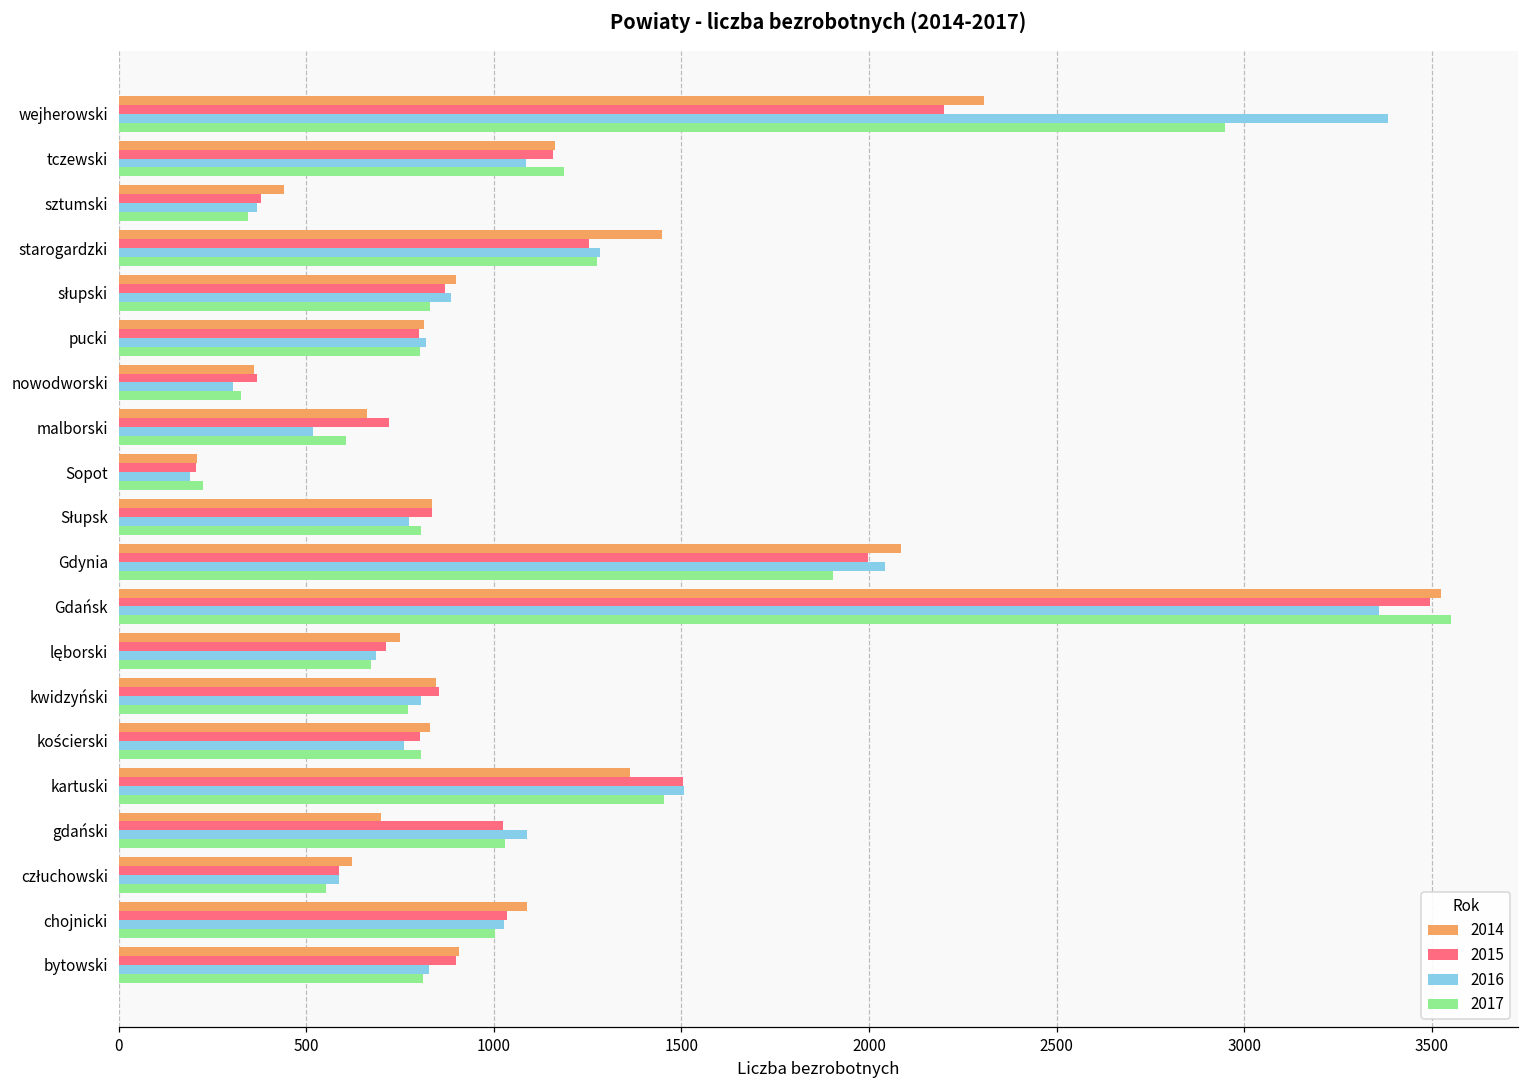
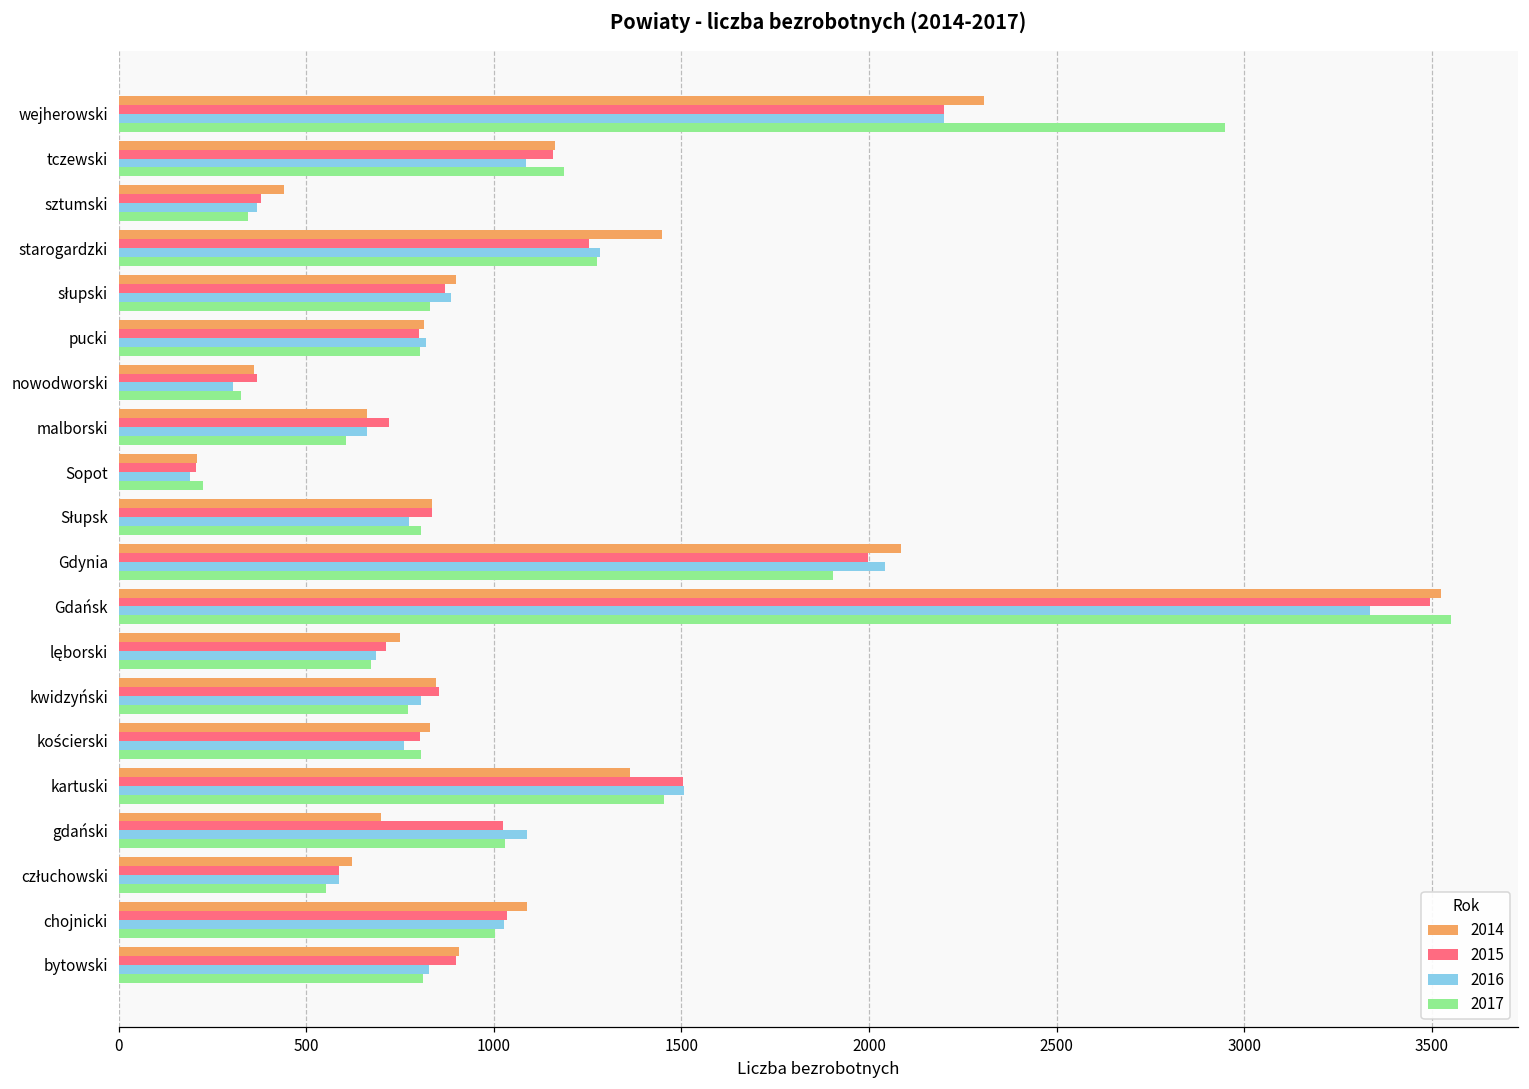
  {
    "2014": {
      "wejherowski": 2310,
      "tczewski": 1160,
      "sztumski": 440,
      "starogardzki": 1450,
      "słupski": 900,
      "pucki": 820,
      "nowodworski": 360,
      "malborski": 660,
      "Sopot": 210,
      "Słupsk": 830,
      "Gdynia": 2090,
      "Gdańsk": 3520,
      "lęborski": 750,
      "kwidzyński": 850,
      "kościerski": 830,
      "kartuski": 1360,
      "gdański": 700,
      "człuchowski": 620,
      "chojnicki": 1090,
      "bytowski": 910
    },
    "2015": {
      "wejherowski": 2200,
      "tczewski": 1160,
      "sztumski": 380,
      "starogardzki": 1250,
      "słupski": 870,
      "pucki": 800,
      "nowodworski": 370,
      "malborski": 720,
      "Sopot": 210,
      "Słupsk": 840,
      "Gdynia": 2000,
      "Gdańsk": 3500,
      "lęborski": 710,
      "kwidzyński": 850,
      "kościerski": 800,
      "kartuski": 1500,
      "gdański": 1020,
      "człuchowski": 590,
      "chojnicki": 1030,
      "bytowski": 900
    },
    "2016": {
-     "wejherowski": 3380,
+     "wejherowski": 2200,
      "tczewski": 1090,
      "sztumski": 370,
      "starogardzki": 1280,
      "słupski": 890,
      "pucki": 820,
      "nowodworski": 300,
-     "malborski": 520,
+     "malborski": 660,
      "Sopot": 190,
      "Słupsk": 770,
      "Gdynia": 2040,
-     "Gdańsk": 3360,
+     "Gdańsk": 3340,
      "lęborski": 690,
      "kwidzyński": 810,
      "kościerski": 760,
      "kartuski": 1510,
      "gdański": 1090,
      "człuchowski": 590,
      "chojnicki": 1030,
      "bytowski": 830
    },
    "2017": {
      "wejherowski": 2950,
      "tczewski": 1190,
      "sztumski": 350,
      "starogardzki": 1270,
      "słupski": 830,
      "pucki": 800,
      "nowodworski": 330,
      "malborski": 610,
      "Sopot": 220,
      "Słupsk": 810,
      "Gdynia": 1910,
      "Gdańsk": 3550,
      "lęborski": 670,
      "kwidzyński": 770,
      "kościerski": 810,
      "kartuski": 1450,
      "gdański": 1030,
      "człuchowski": 550,
      "chojnicki": 1000,
      "bytowski": 810
    }
  }
